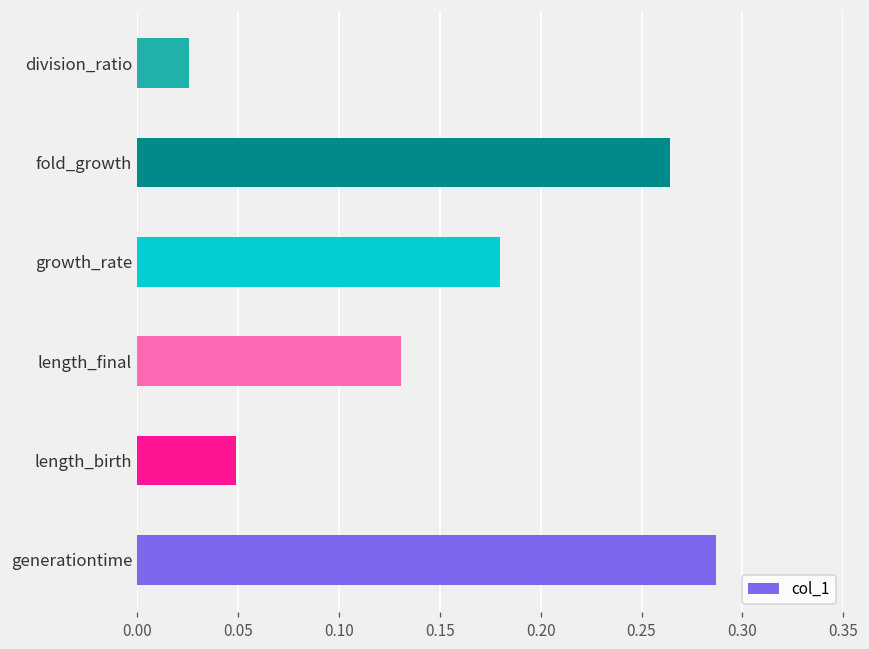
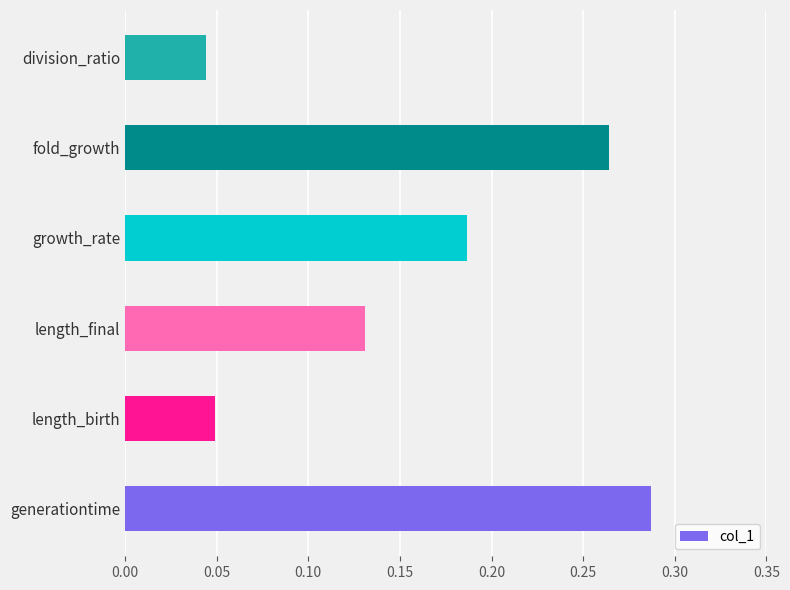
  {
-   "division_ratio": 0.026,
+   "division_ratio": 0.044,
    "fold_growth": 0.264,
-   "growth_rate": 0.180,
+   "growth_rate": 0.187,
    "length_final": 0.131,
    "length_birth": 0.049,
    "generationtime": 0.287
  }
